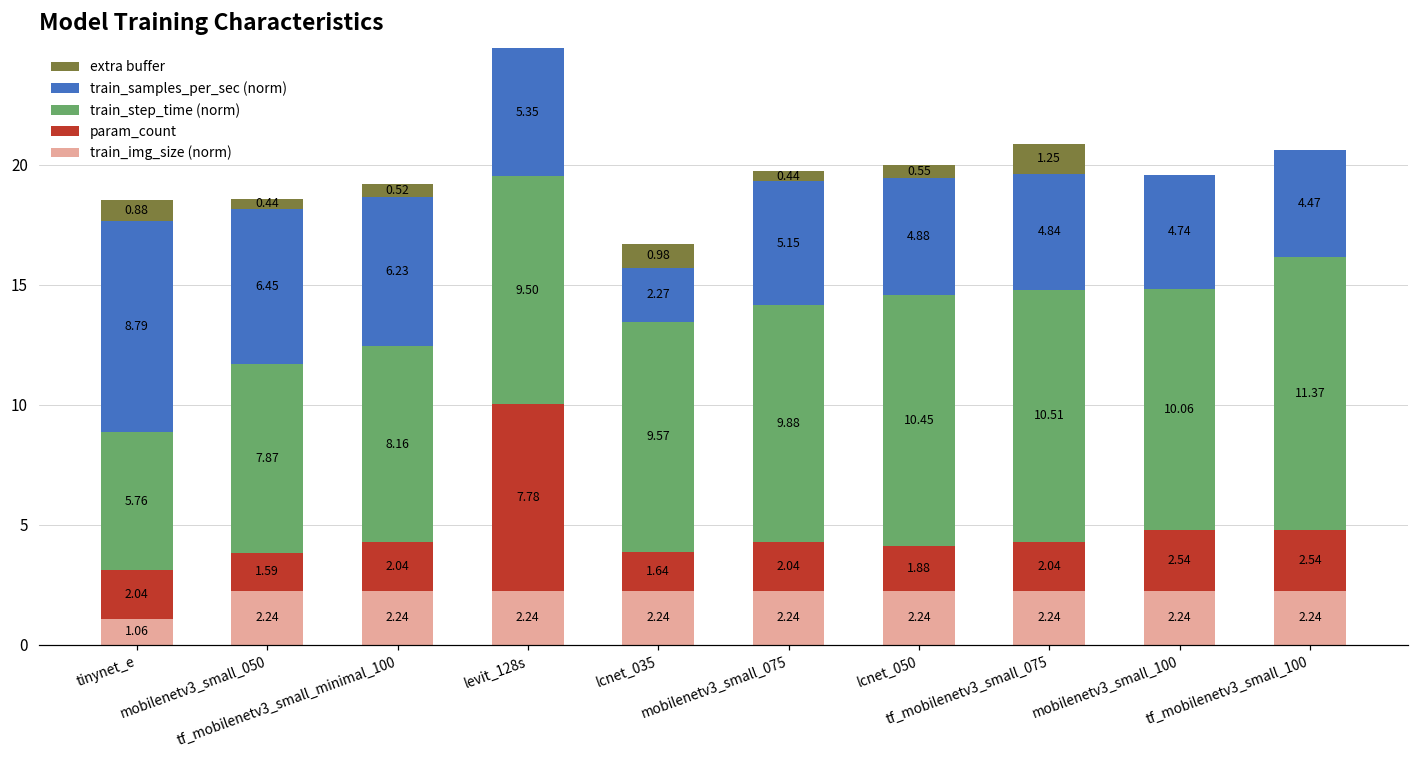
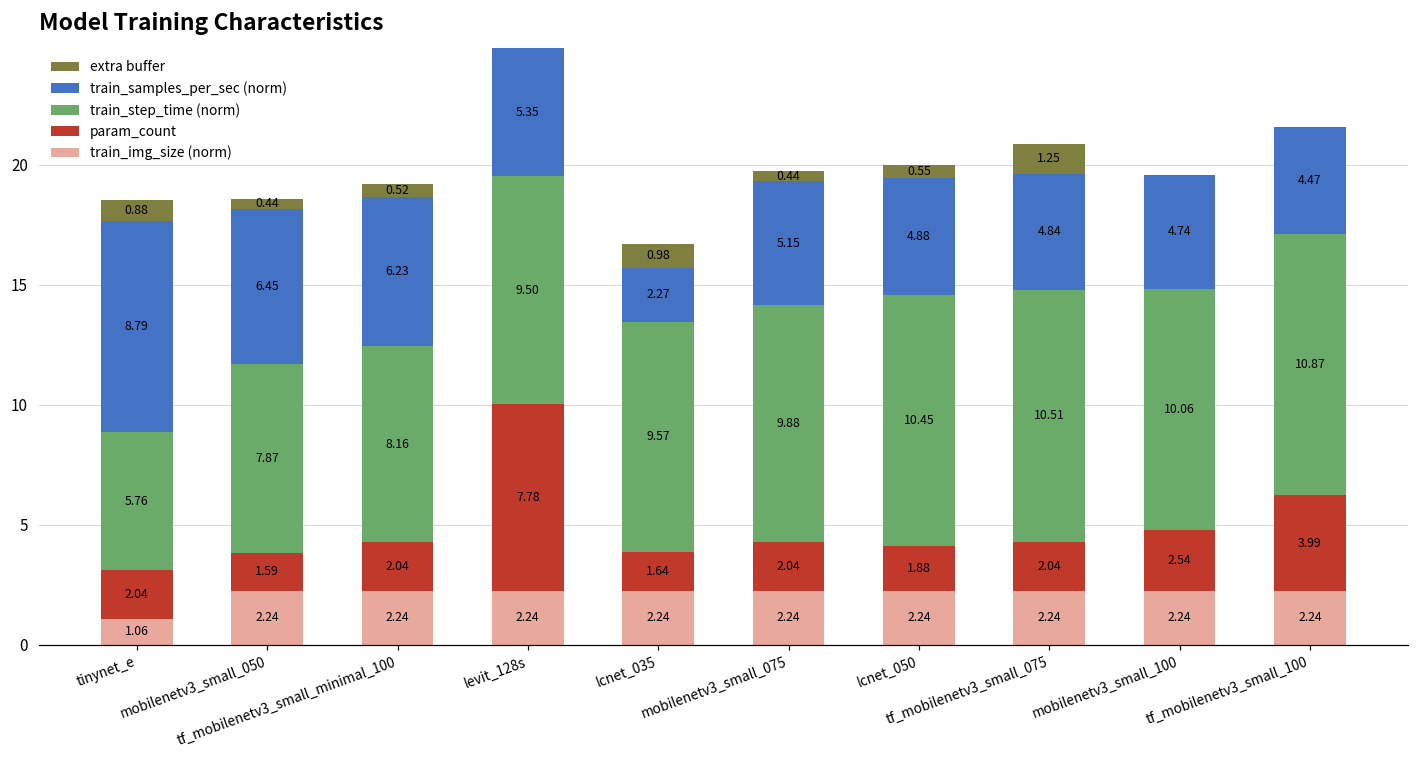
  {
    "train_img_size (norm)": {
      "tinynet_e": 1.06,
      "mobilenetv3_small_050": 2.24,
      "tf_mobilenetv3_small_minimal_100": 2.24,
      "levit_128s": 2.24,
      "lcnet_035": 2.24,
      "mobilenetv3_small_075": 2.24,
      "lcnet_050": 2.24,
      "tf_mobilenetv3_small_075": 2.24,
      "mobilenetv3_small_100": 2.24,
      "tf_mobilenetv3_small_100": 2.24
    },
    "param_count": {
      "tinynet_e": 2.04,
      "mobilenetv3_small_050": 1.59,
      "tf_mobilenetv3_small_minimal_100": 2.04,
      "levit_128s": 7.78,
      "lcnet_035": 1.64,
      "mobilenetv3_small_075": 2.04,
      "lcnet_050": 1.88,
      "tf_mobilenetv3_small_075": 2.04,
      "mobilenetv3_small_100": 2.54,
-     "tf_mobilenetv3_small_100": 2.54
+     "tf_mobilenetv3_small_100": 3.99
    },
    "train_step_time (norm)": {
      "tinynet_e": 5.76,
      "mobilenetv3_small_050": 7.87,
      "tf_mobilenetv3_small_minimal_100": 8.16,
      "levit_128s": 9.50,
      "lcnet_035": 9.57,
      "mobilenetv3_small_075": 9.88,
      "lcnet_050": 10.45,
      "tf_mobilenetv3_small_075": 10.51,
      "mobilenetv3_small_100": 10.06,
-     "tf_mobilenetv3_small_100": 11.37
+     "tf_mobilenetv3_small_100": 10.87
    },
    "train_samples_per_sec (norm)": {
      "tinynet_e": 8.79,
      "mobilenetv3_small_050": 6.45,
      "tf_mobilenetv3_small_minimal_100": 6.23,
      "levit_128s": 5.35,
      "lcnet_035": 2.27,
      "mobilenetv3_small_075": 5.15,
      "lcnet_050": 4.88,
      "tf_mobilenetv3_small_075": 4.84,
      "mobilenetv3_small_100": 4.74,
      "tf_mobilenetv3_small_100": 4.47
    },
    "extra buffer": {
      "tinynet_e": 0.88,
      "mobilenetv3_small_050": 0.44,
      "tf_mobilenetv3_small_minimal_100": 0.52,
      "lcnet_035": 0.98,
      "mobilenetv3_small_075": 0.44,
      "lcnet_050": 0.55,
      "tf_mobilenetv3_small_075": 1.25
    }
  }
